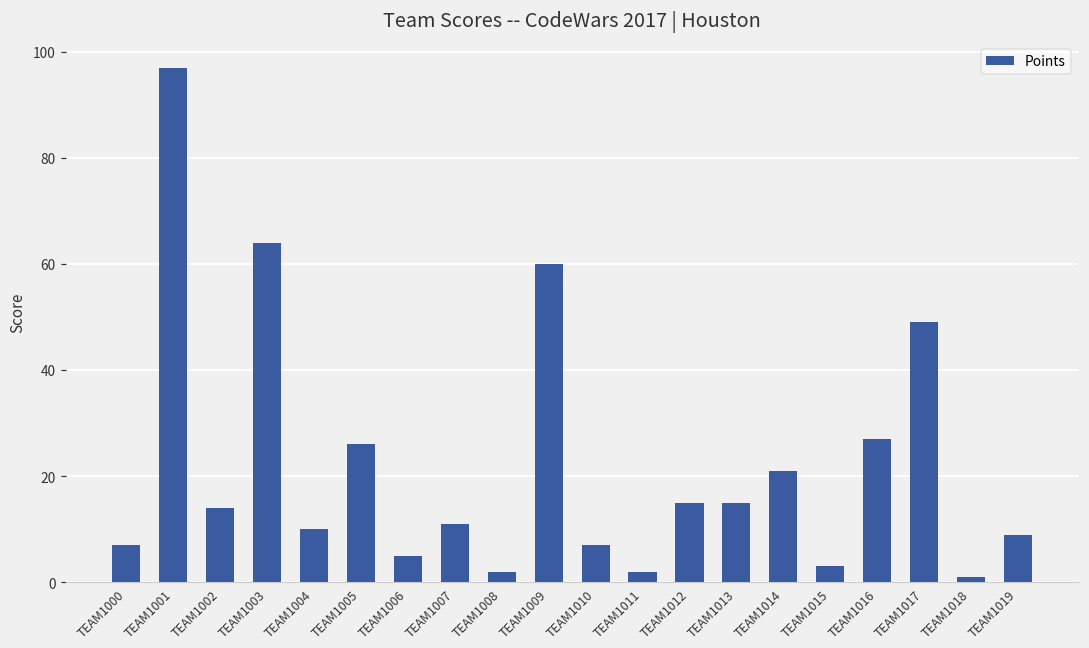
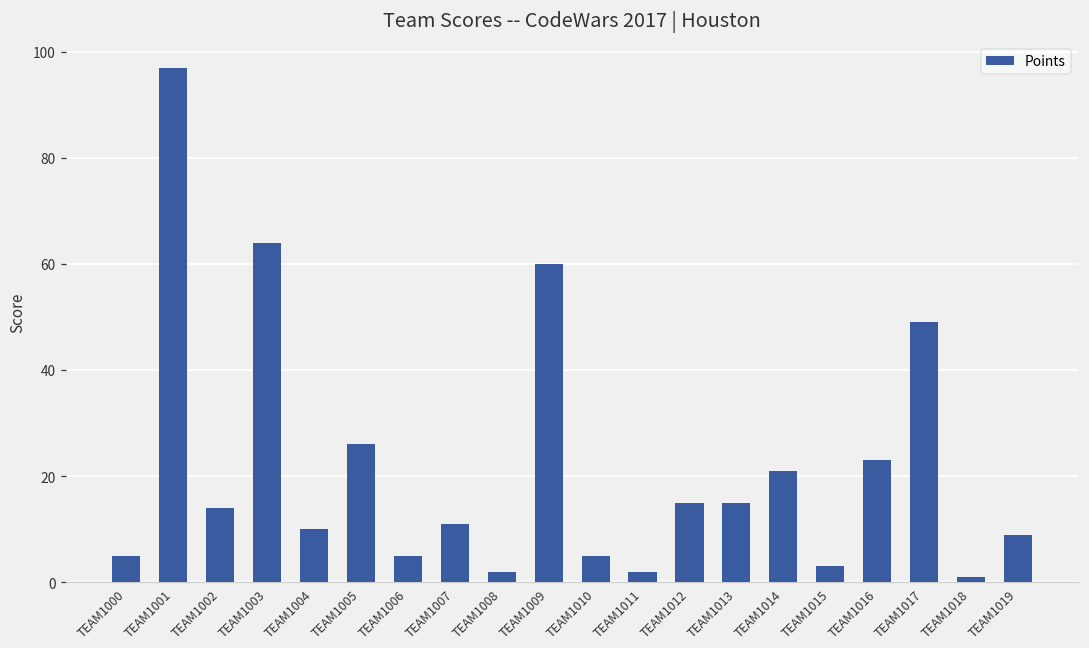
  {
-   "TEAM1000": 7,
+   "TEAM1000": 5,
    "TEAM1001": 97,
    "TEAM1002": 14,
    "TEAM1003": 64,
    "TEAM1004": 10,
    "TEAM1005": 26,
    "TEAM1006": 5,
    "TEAM1007": 11,
    "TEAM1008": 2,
    "TEAM1009": 60,
-   "TEAM1010": 7,
+   "TEAM1010": 5,
    "TEAM1011": 2,
    "TEAM1012": 15,
    "TEAM1013": 15,
    "TEAM1014": 21,
    "TEAM1015": 3,
-   "TEAM1016": 27,
+   "TEAM1016": 23,
    "TEAM1017": 49,
    "TEAM1018": 1,
    "TEAM1019": 9
  }
